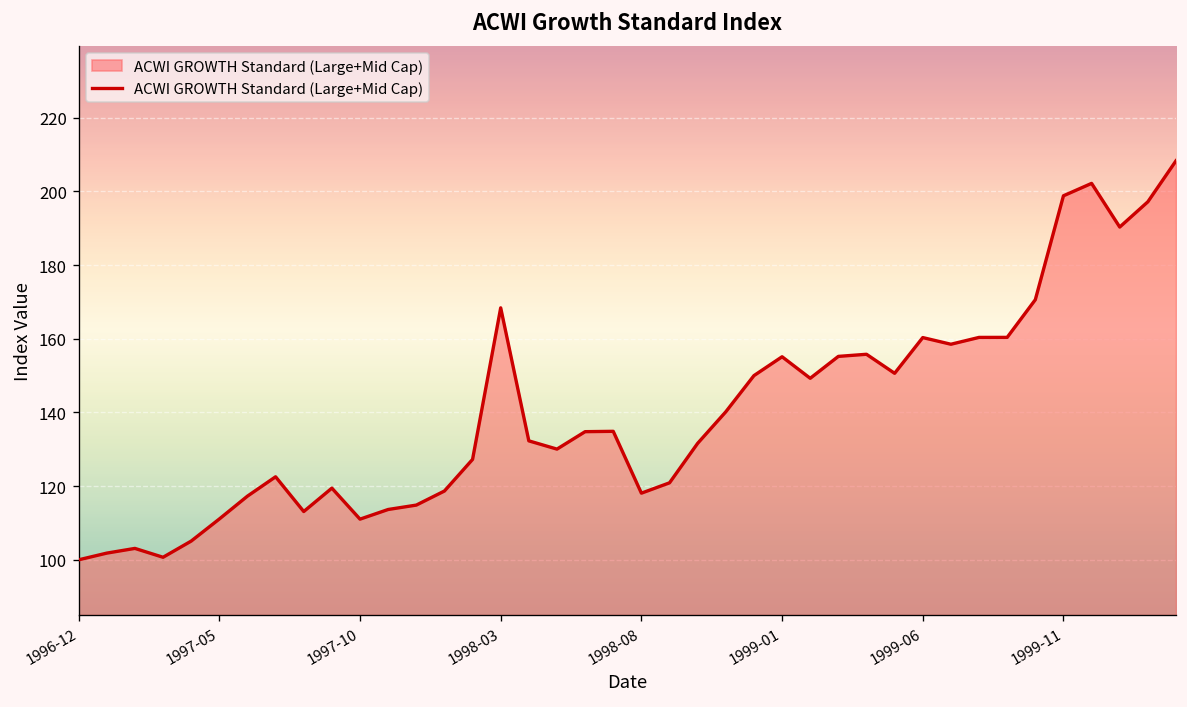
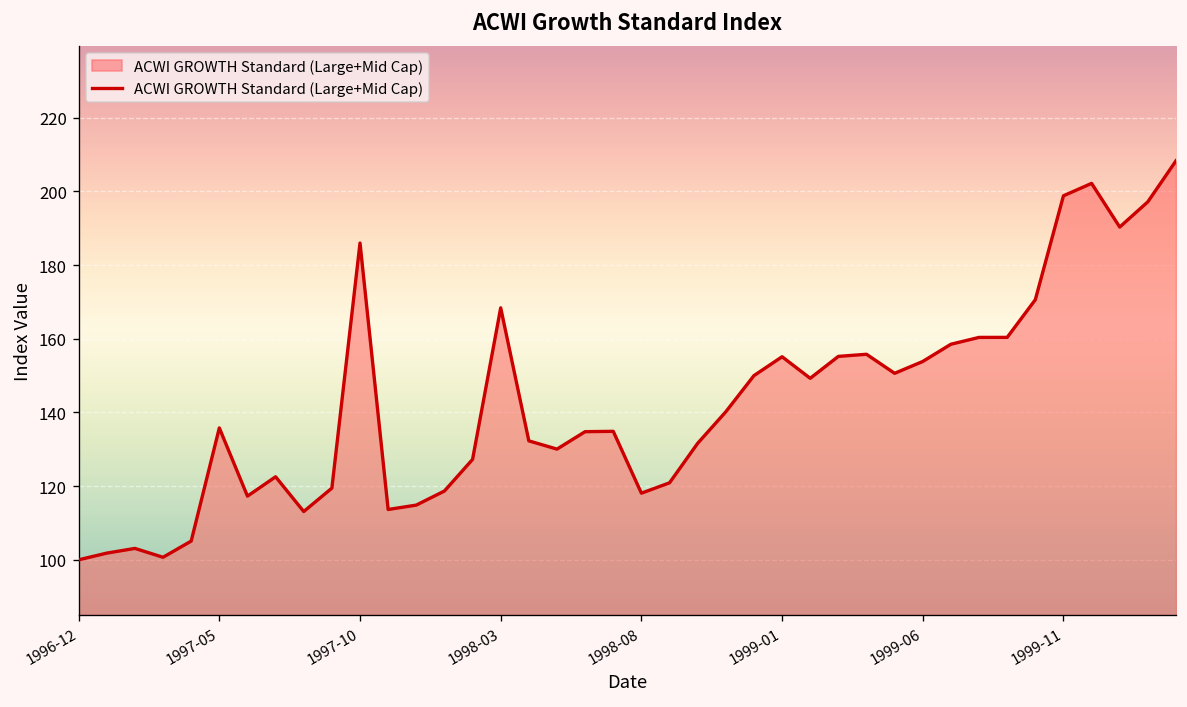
  {
    "1996-12": 100,
-   "1997-05": 111,
-   "1997-10": 111,
+   "1997-05": 136,
+   "1997-10": 186,
    "1998-03": 168,
    "1998-08": 118,
    "1999-01": 155,
-   "1999-06": 160,
+   "1999-06": 154,
    "1999-11": 199
  }
